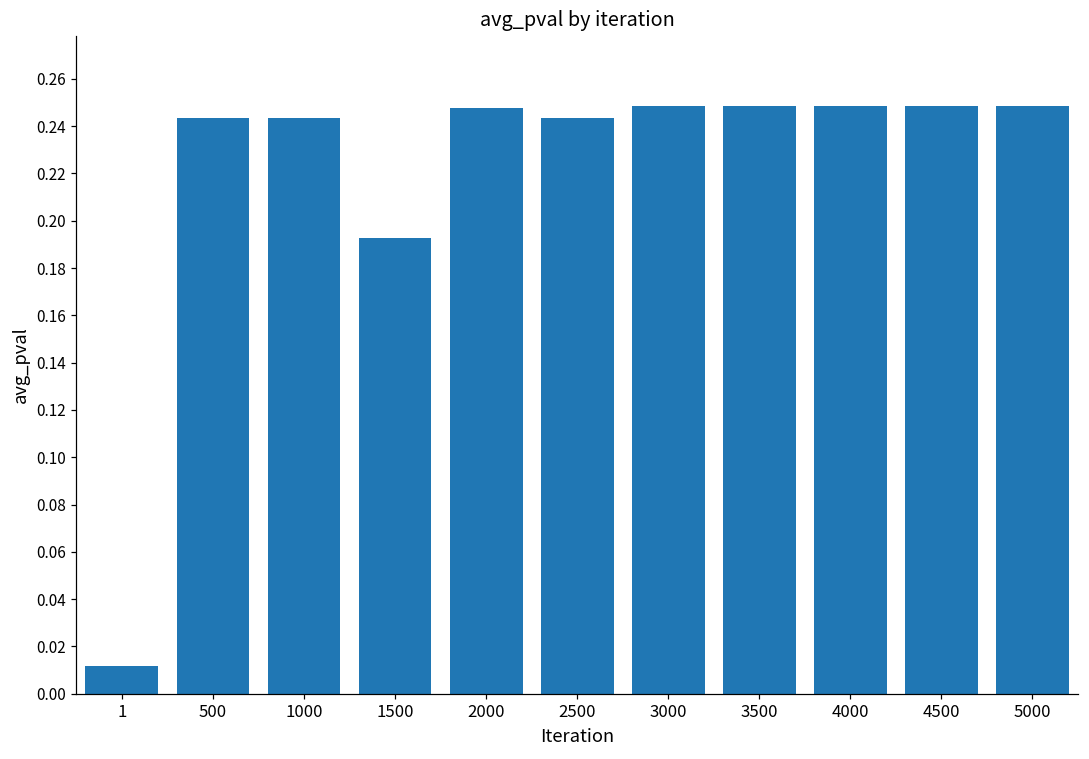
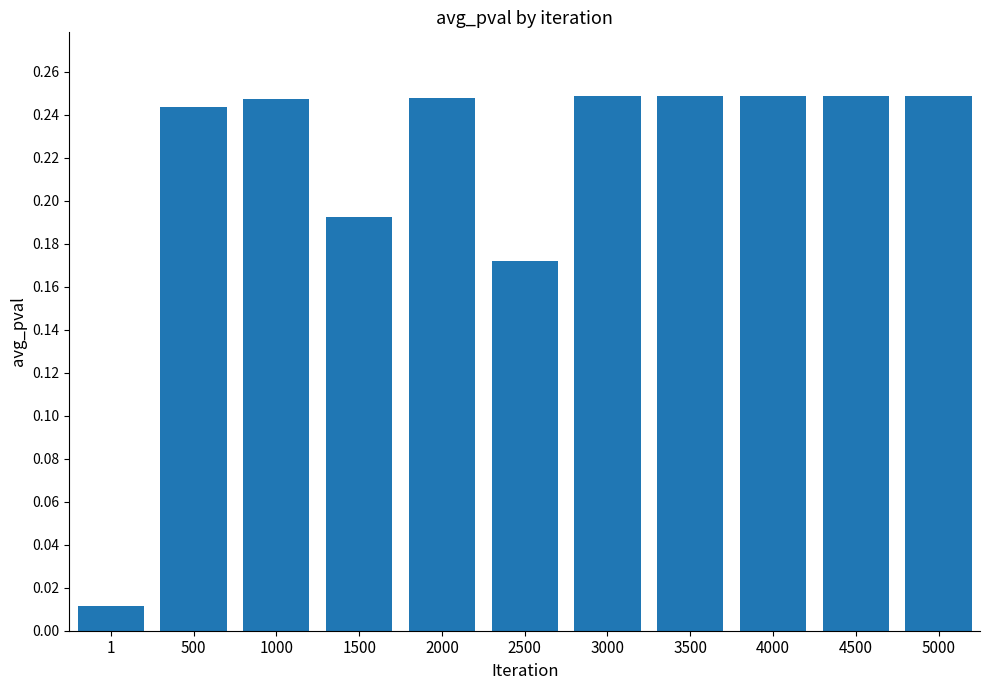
  {
    "1": 0.012,
    "500": 0.243,
-   "1000": 0.243,
+   "1000": 0.247,
    "1500": 0.193,
    "2000": 0.248,
-   "2500": 0.243,
+   "2500": 0.172,
    "3000": 0.248,
    "3500": 0.248,
    "4000": 0.248,
    "4500": 0.248,
    "5000": 0.248
  }
